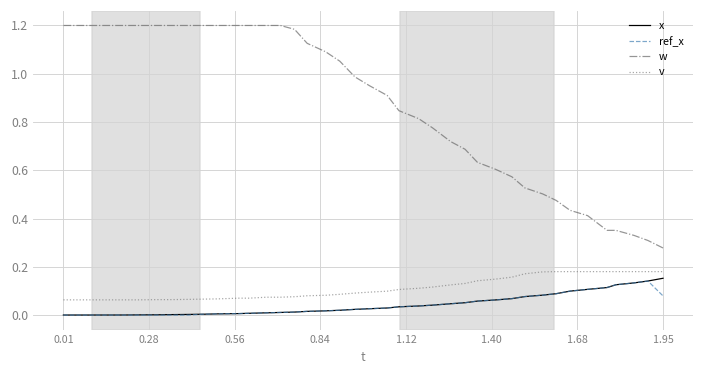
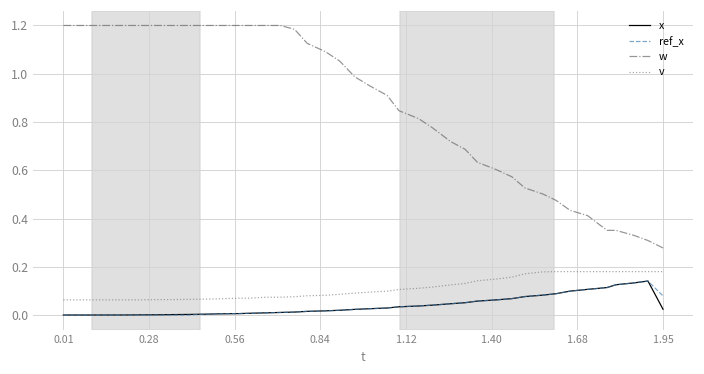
  {
    "x": {
-     "1.95": 0.15
+     "1.95": 0.02
    },
    "ref_x": {
      "1.95": 0.08
    }
  }
